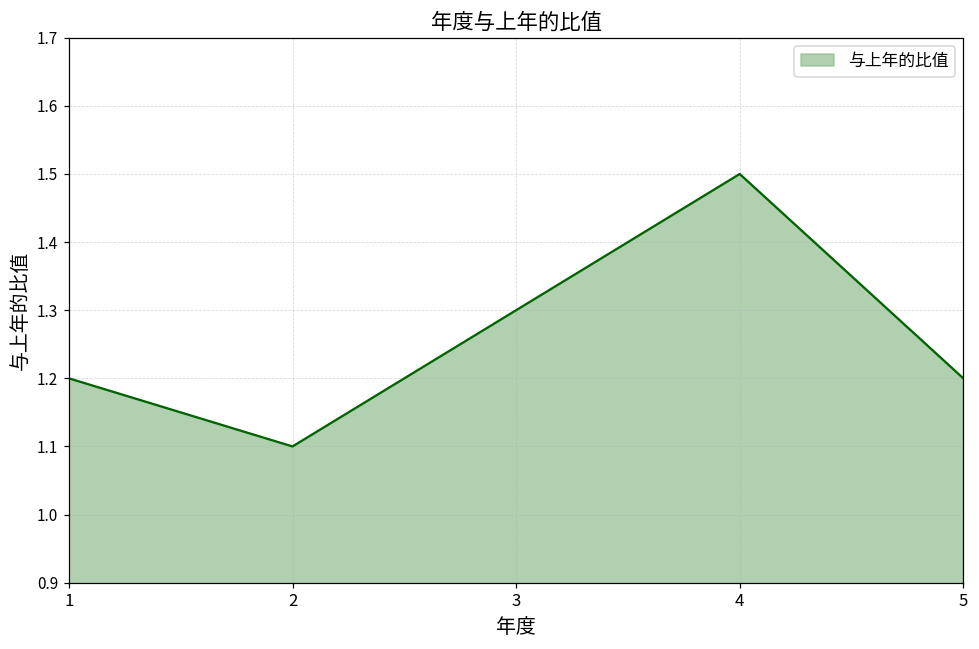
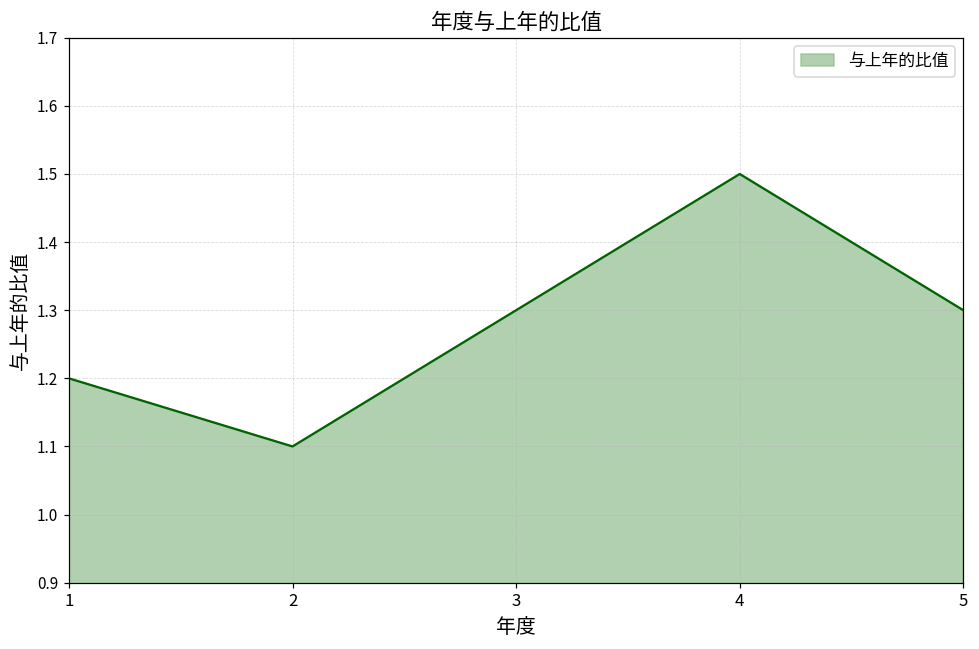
  {
    "1": 1.2,
    "2": 1.1,
    "3": 1.3,
    "4": 1.5,
-   "5": 1.2
+   "5": 1.3
  }
